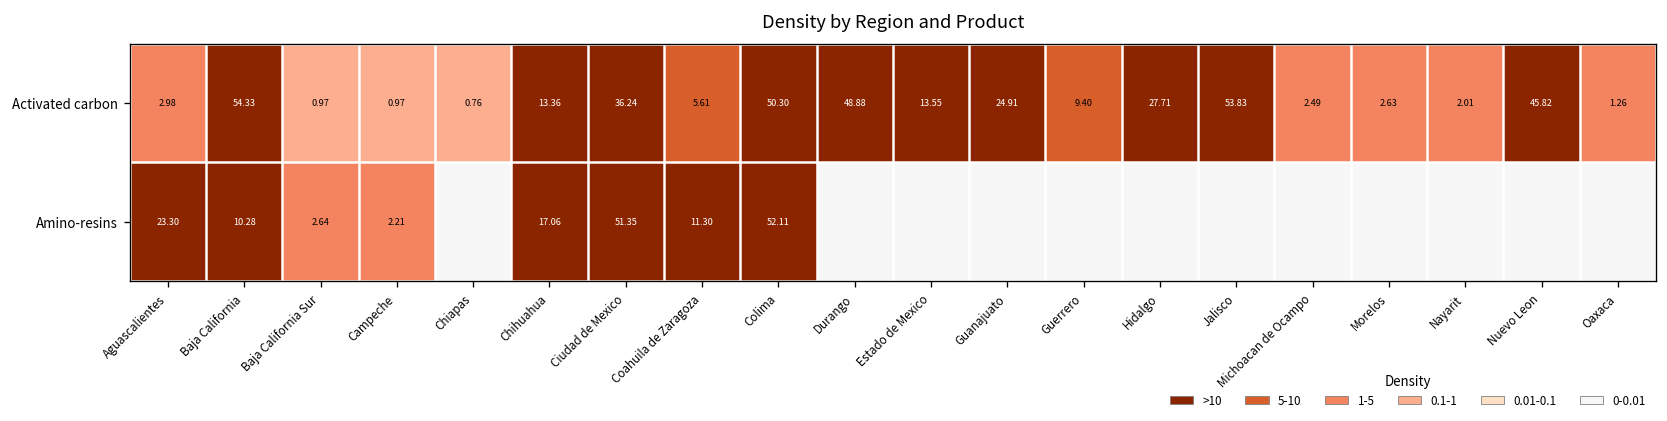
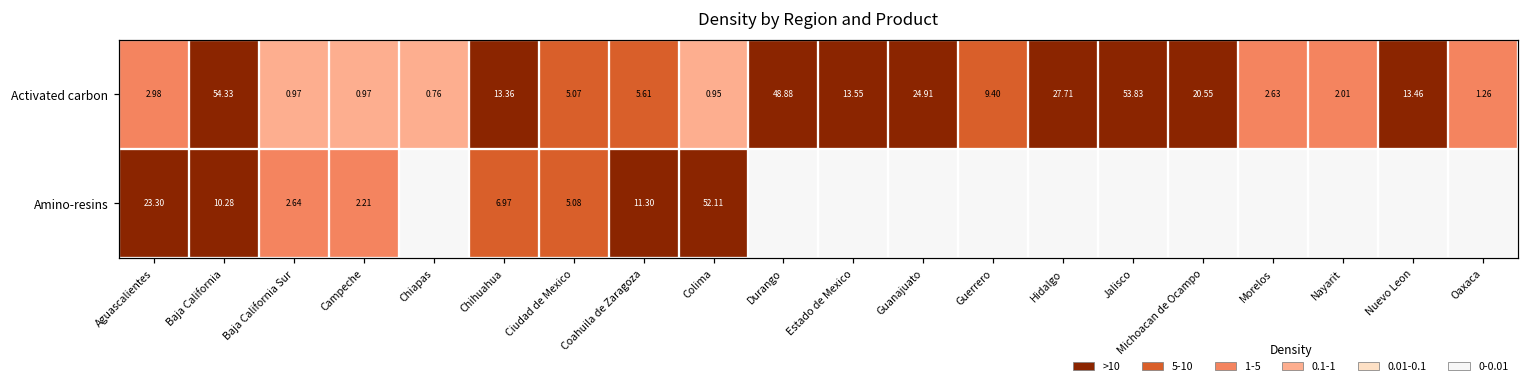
  {
    "Activated carbon": {
      "Aguascalientes": 2.98,
      "Baja California": 54.33,
      "Baja California Sur": 0.97,
      "Campeche": 0.97,
      "Chiapas": 0.76,
      "Chihuahua": 13.36,
-     "Ciudad de Mexico": 36.24,
+     "Ciudad de Mexico": 5.07,
      "Coahuila de Zaragoza": 5.61,
-     "Colima": 50.30,
+     "Colima": 0.95,
      "Durango": 48.88,
      "Estado de Mexico": 13.55,
      "Guanajuato": 24.91,
      "Guerrero": 9.40,
      "Hidalgo": 27.71,
      "Jalisco": 53.83,
-     "Michoacan de Ocampo": 2.49,
+     "Michoacan de Ocampo": 20.55,
      "Morelos": 2.63,
      "Nayarit": 2.01,
-     "Nuevo Leon": 45.82,
+     "Nuevo Leon": 13.46,
      "Oaxaca": 1.26
    },
    "Amino-resins": {
      "Aguascalientes": 23.30,
      "Baja California": 10.28,
      "Baja California Sur": 2.64,
      "Campeche": 2.21,
-     "Chihuahua": 17.06,
-     "Ciudad de Mexico": 51.35,
+     "Chihuahua": 6.97,
+     "Ciudad de Mexico": 5.08,
      "Coahuila de Zaragoza": 11.30,
      "Colima": 52.11
    }
  }
